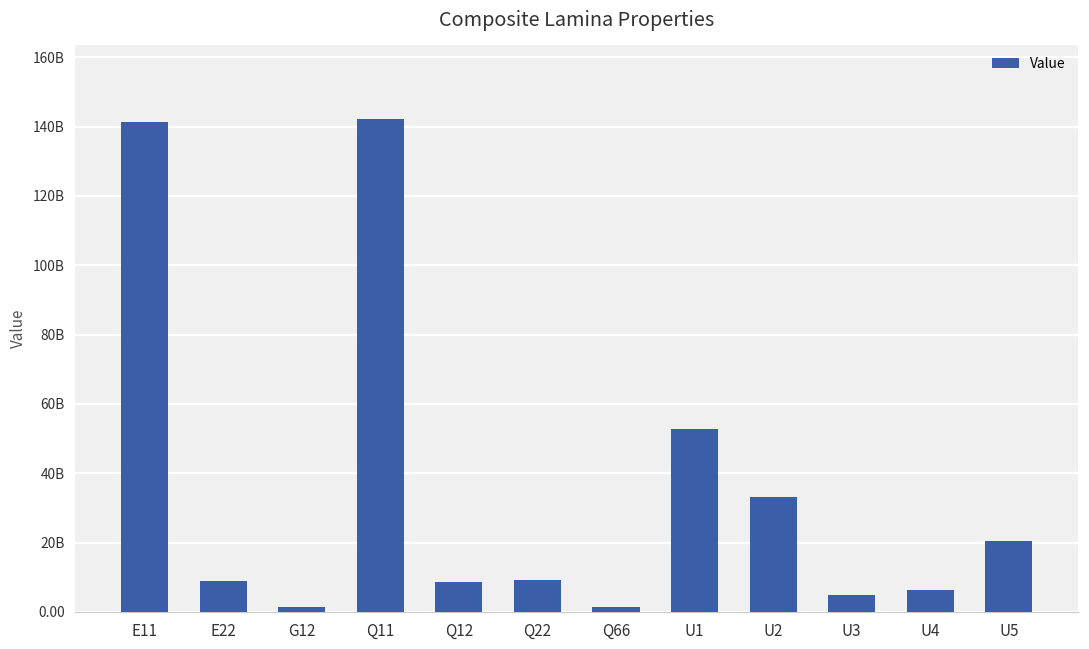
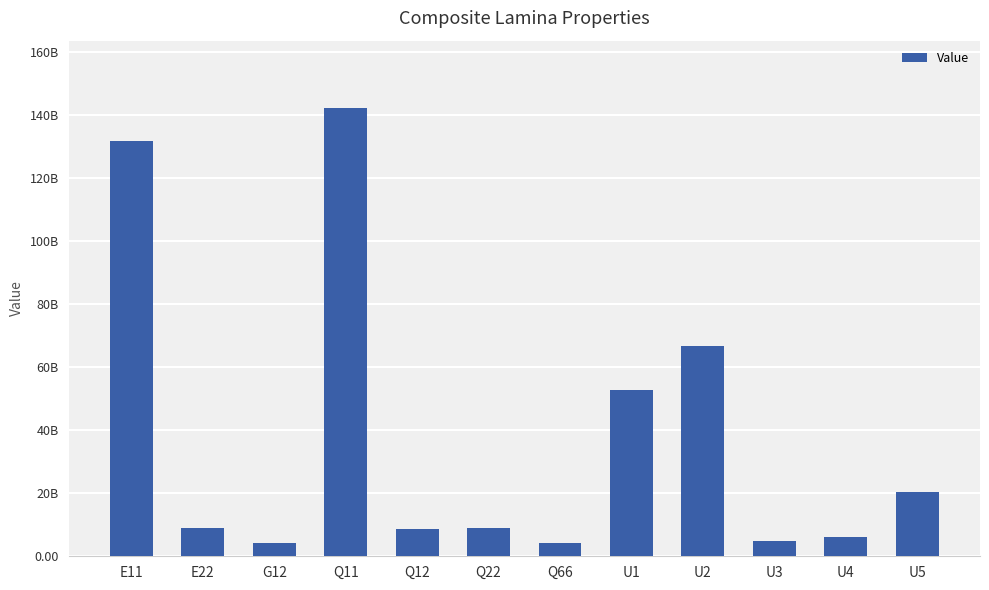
  {
-   "E11": 141000000000,
+   "E11": 132000000000,
    "E22": 9000000000,
-   "G12": 2000000000,
+   "G12": 4000000000,
    "Q11": 142000000000,
    "Q12": 9000000000,
    "Q22": 9000000000,
-   "Q66": 2000000000,
+   "Q66": 4000000000,
    "U1": 53000000000,
-   "U2": 33000000000,
+   "U2": 67000000000,
    "U3": 5000000000,
    "U4": 6000000000,
    "U5": 20000000000
  }
